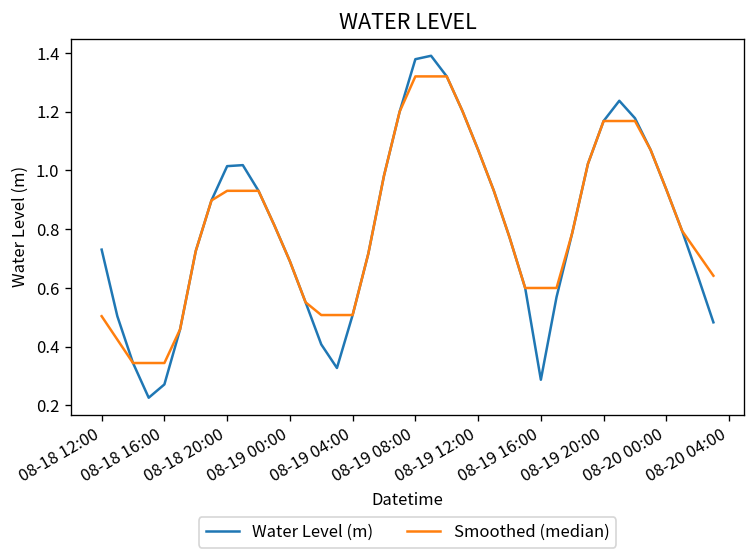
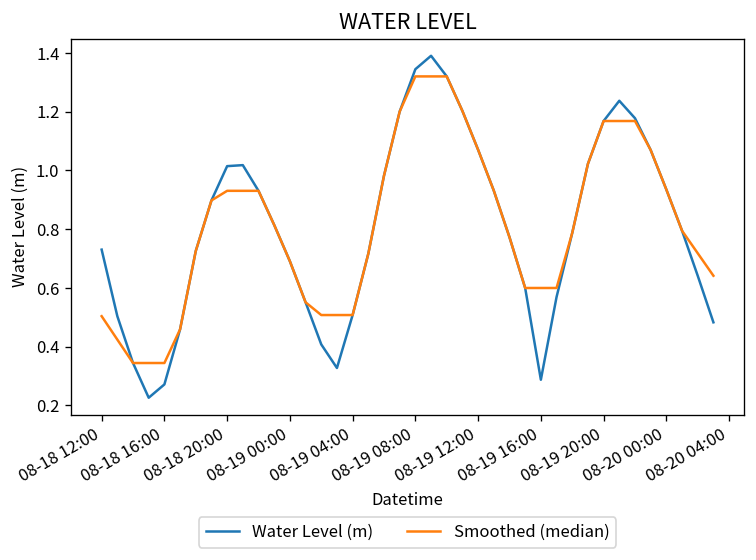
  {
    "Water Level (m)": {
      "08-18 12:00": 0.73,
      "08-18 16:00": 0.27,
      "08-18 20:00": 1.01,
-     "08-19 08:00": 1.38,
+     "08-19 08:00": 1.34,
      "08-19 16:00": 0.29
    },
    "Smoothed (median)": {
      "08-18 12:00": 0.50,
      "08-18 16:00": 0.34,
      "08-18 20:00": 0.93,
      "08-19 08:00": 1.32,
      "08-19 16:00": 0.60
    }
  }
